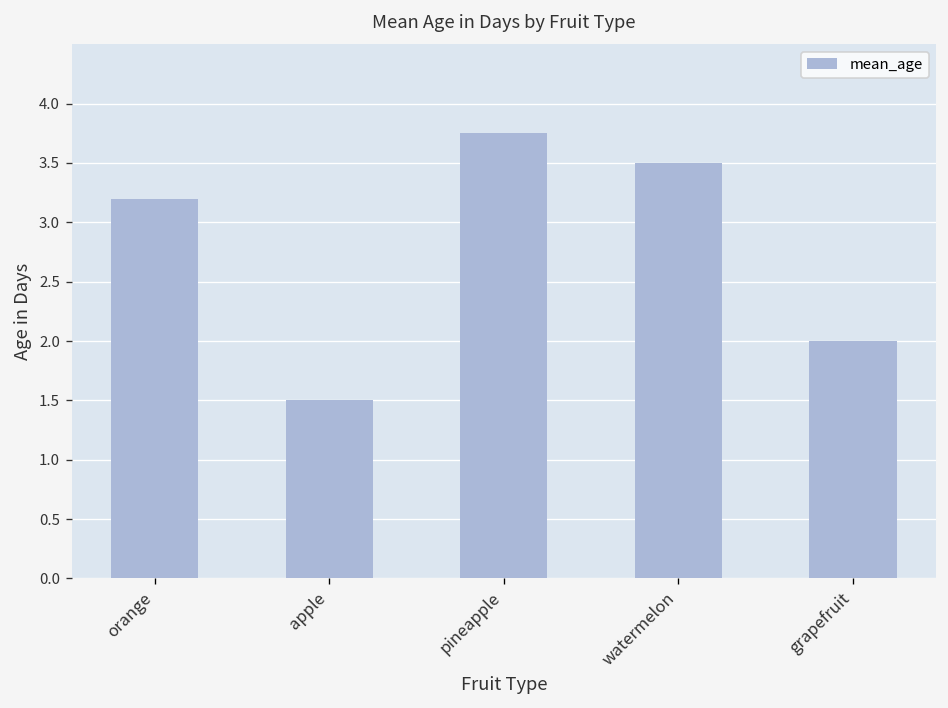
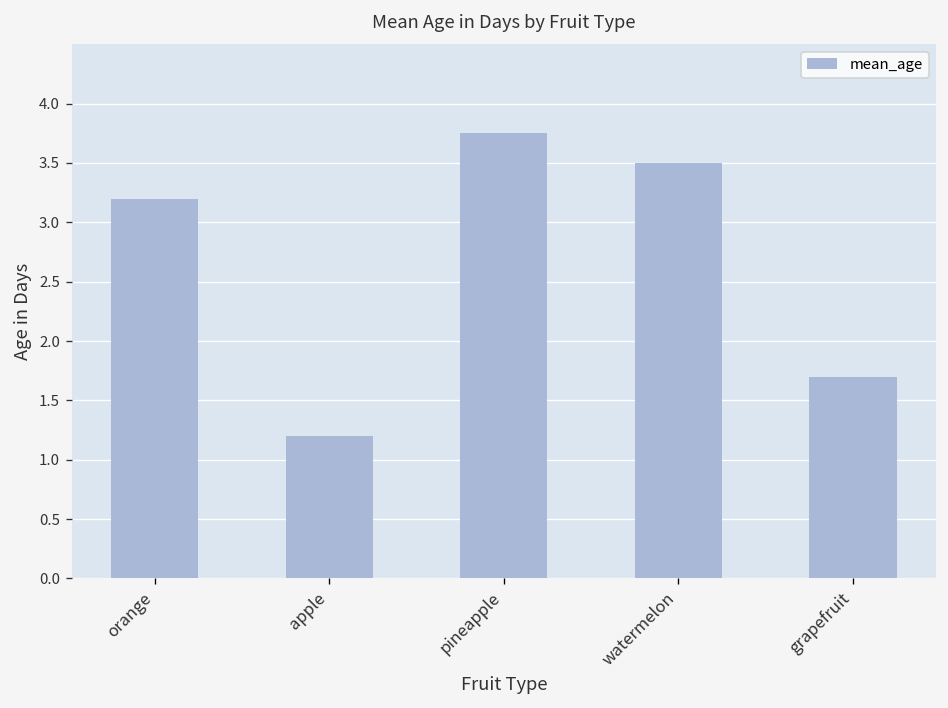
  {
    "orange": 3.2,
-   "apple": 1.5,
+   "apple": 1.2,
    "pineapple": 3.8,
    "watermelon": 3.5,
-   "grapefruit": 2.0
+   "grapefruit": 1.7
  }
